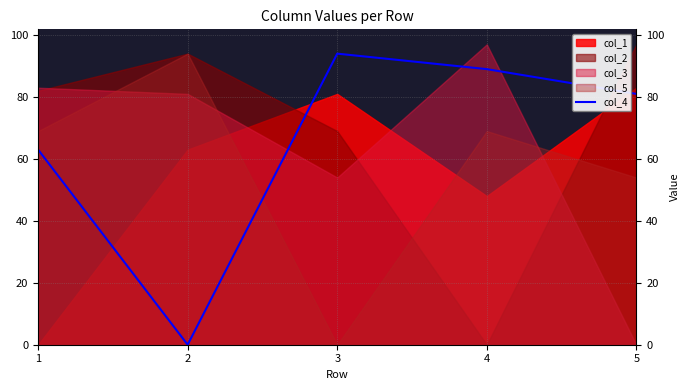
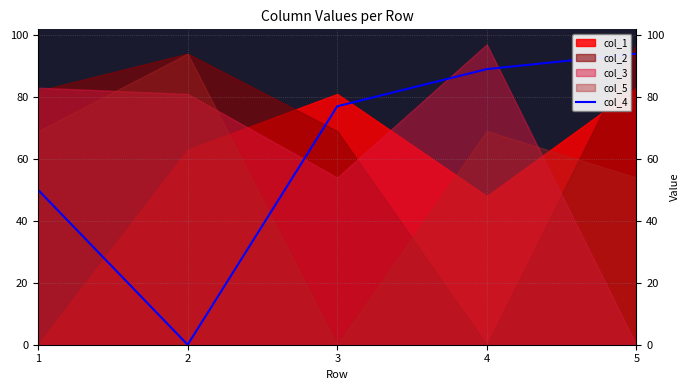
  {
    "col_4": {
-     "1": 63,
+     "1": 50,
      "2": 0,
-     "3": 94,
+     "3": 77,
      "4": 89,
-     "5": 81
+     "5": 94
    },
    "col_1": {
      "1": 0,
      "2": 63,
      "3": 81,
      "4": 48,
      "5": 83
    }
  }
